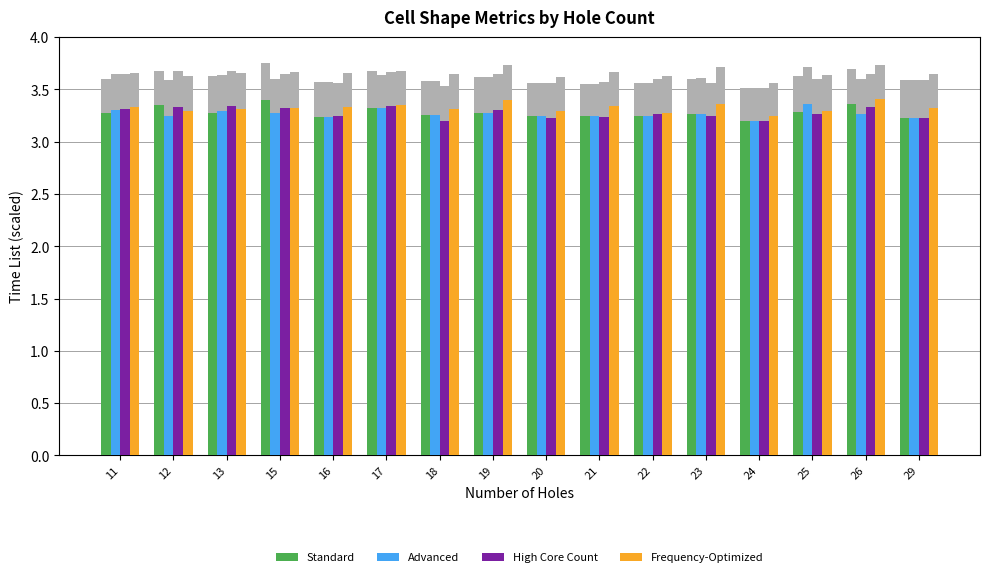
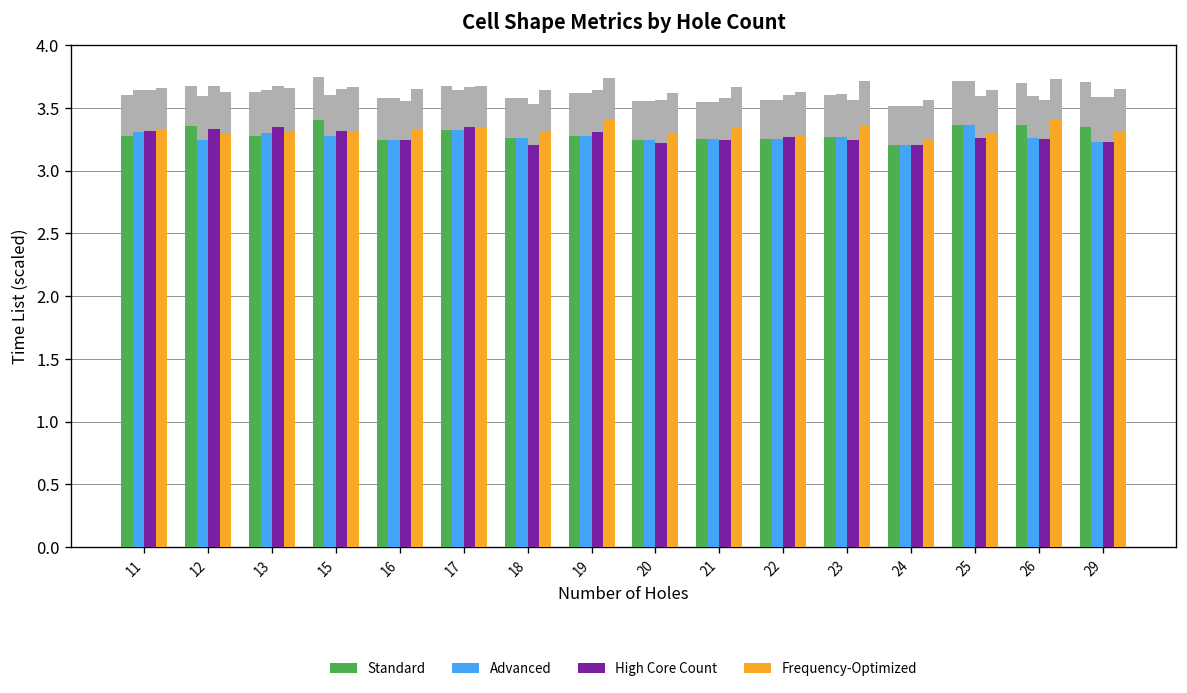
  {
    "Standard": {
      "11": 3.27,
      "12": 3.35,
      "13": 3.27,
      "15": 3.40,
      "16": 3.24,
      "17": 3.32,
      "18": 3.26,
      "19": 3.27,
      "20": 3.24,
      "21": 3.25,
      "22": 3.25,
      "23": 3.26,
      "24": 3.20,
-     "25": 3.28,
+     "25": 3.36,
      "26": 3.36,
-     "29": 3.23
+     "29": 3.35
    },
    "Advanced": {
      "11": 3.31,
      "12": 3.25,
      "13": 3.30,
      "15": 3.27,
      "16": 3.24,
      "17": 3.32,
      "18": 3.26,
      "19": 3.27,
      "20": 3.24,
      "21": 3.25,
      "22": 3.25,
      "23": 3.26,
      "24": 3.20,
      "25": 3.36,
      "26": 3.26,
      "29": 3.23
    },
    "High Core Count": {
      "11": 3.31,
      "12": 3.33,
      "13": 3.35,
      "15": 3.32,
      "16": 3.24,
      "17": 3.34,
      "18": 3.20,
      "19": 3.31,
      "20": 3.22,
      "21": 3.24,
      "22": 3.26,
      "23": 3.25,
      "24": 3.20,
      "25": 3.26,
-     "26": 3.33,
+     "26": 3.25,
      "29": 3.23
    },
    "Frequency-Optimized": {
      "11": 3.33,
      "12": 3.29,
      "13": 3.31,
      "15": 3.32,
      "16": 3.33,
      "17": 3.35,
      "18": 3.31,
      "19": 3.40,
      "20": 3.29,
      "21": 3.34,
      "22": 3.27,
      "23": 3.36,
      "24": 3.25,
      "25": 3.30,
      "26": 3.40,
      "29": 3.32
    }
  }
